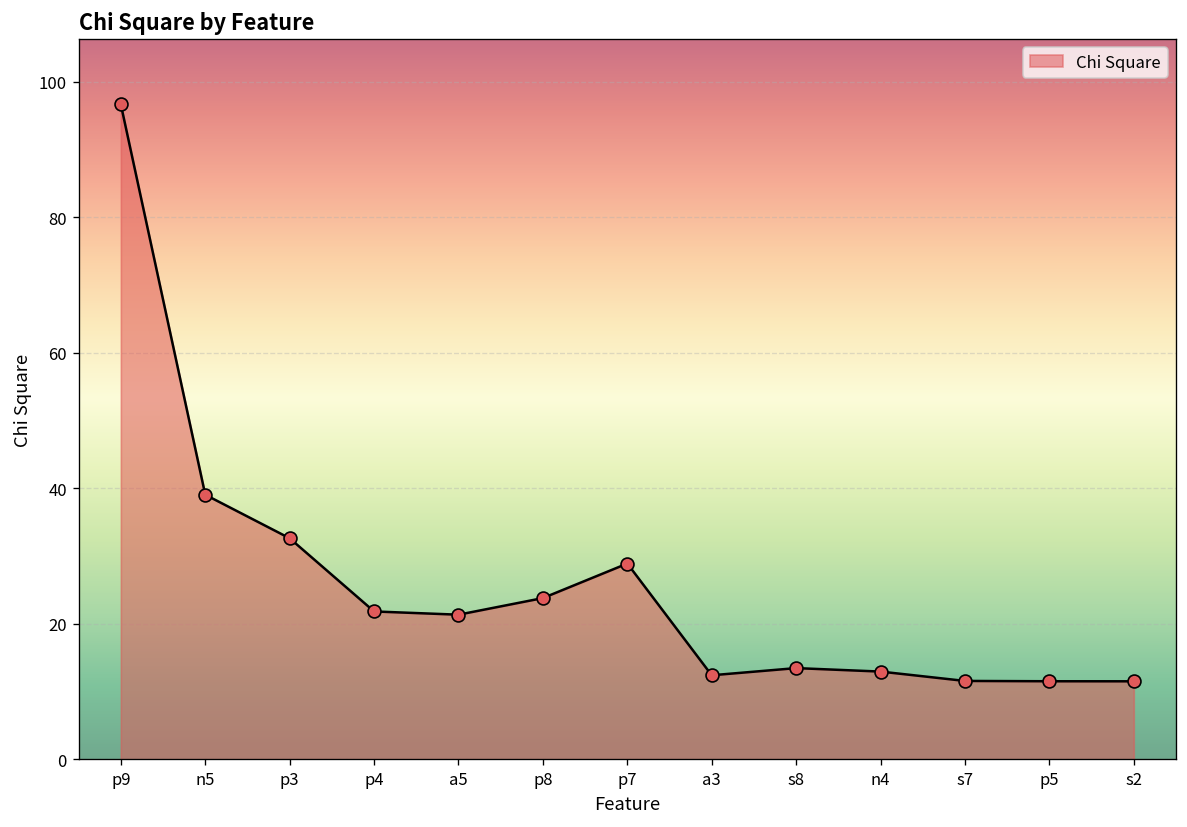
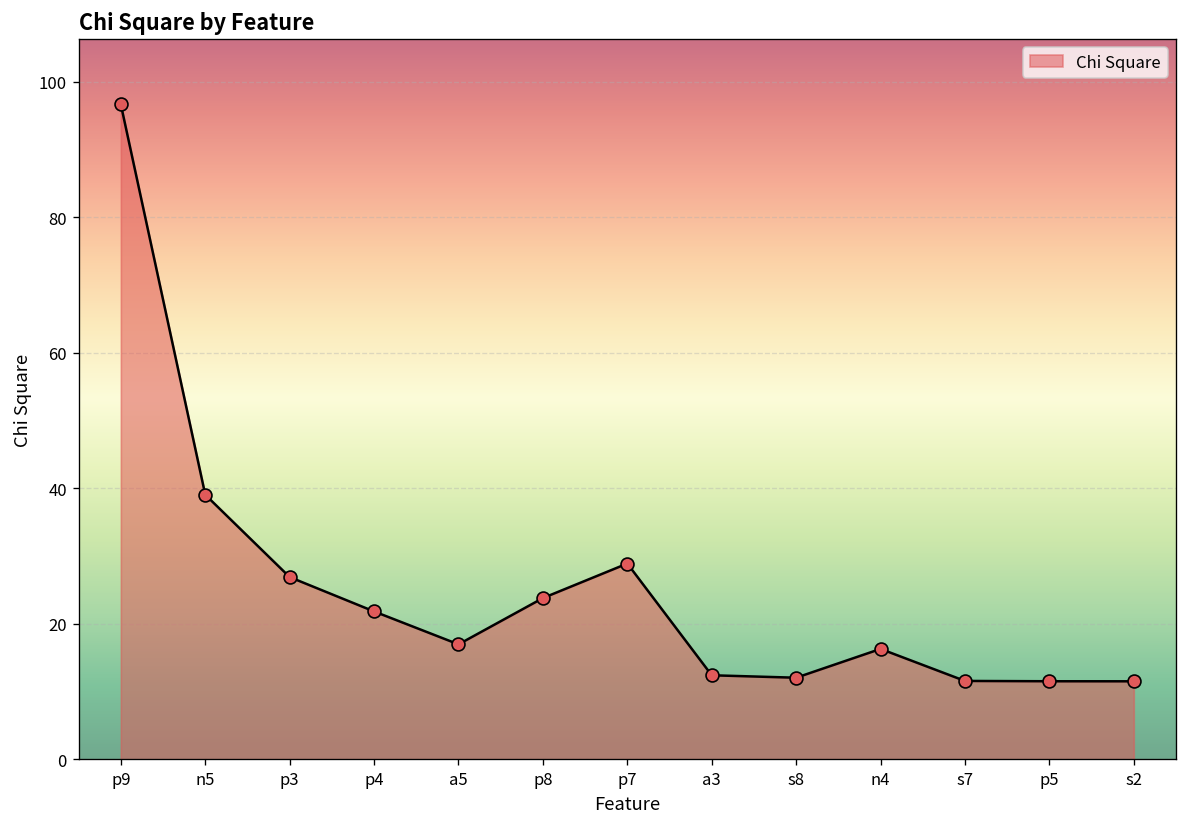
  {
    "p9": 97,
    "n5": 39,
-   "p3": 33,
+   "p3": 27,
    "p4": 22,
-   "a5": 21,
+   "a5": 17,
    "p8": 24,
    "p7": 29,
    "a3": 12,
-   "s8": 13,
-   "n4": 13,
+   "s8": 12,
+   "n4": 16,
    "s7": 12,
    "p5": 12,
    "s2": 12
  }
